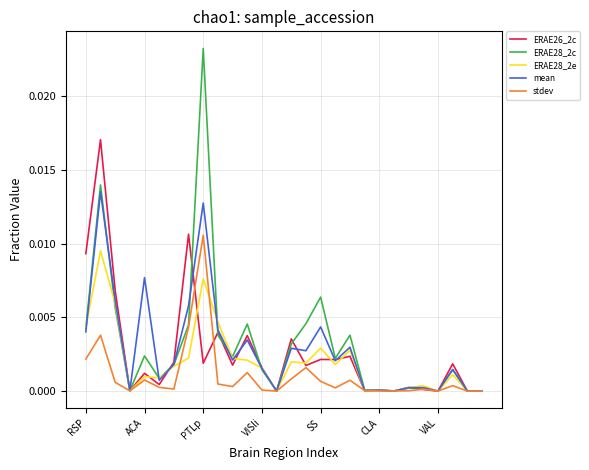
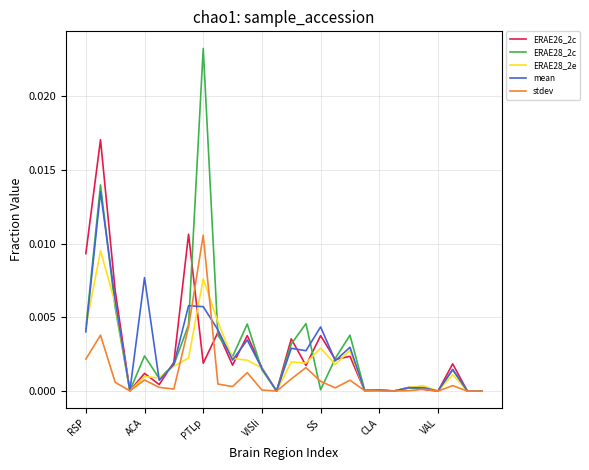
  {
    "ERAE26_2c": {
      "RSP": 0.0093,
      "ACA": 0.0012,
      "PTLp": 0.0019,
-     "SS": 0.0021
+     "SS": 0.0038
    },
    "ERAE28_2c": {
      "ACA": 0.0024,
      "PTLp": 0.0233,
-     "SS": 0.0064
+     "SS": 0.0001
    },
    "ERAE28_2e": {
      "ACA": 0.0010,
      "PTLp": 0.0076,
      "SS": 0.0029
    },
    "mean": {
      "RSP": 0.0040,
      "ACA": 0.0077,
-     "PTLp": 0.0128,
+     "PTLp": 0.0057,
      "SS": 0.0044
    },
    "stdev": {
      "RSP": 0.0022,
      "ACA": 0.0008,
      "PTLp": 0.0106,
      "VISli": 0.0001,
      "SS": 0.0007
    }
  }
